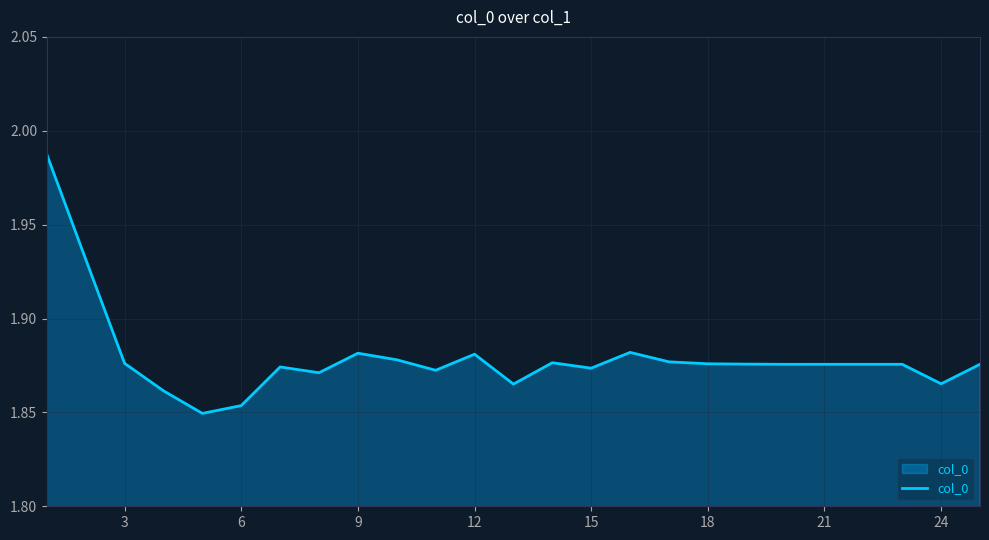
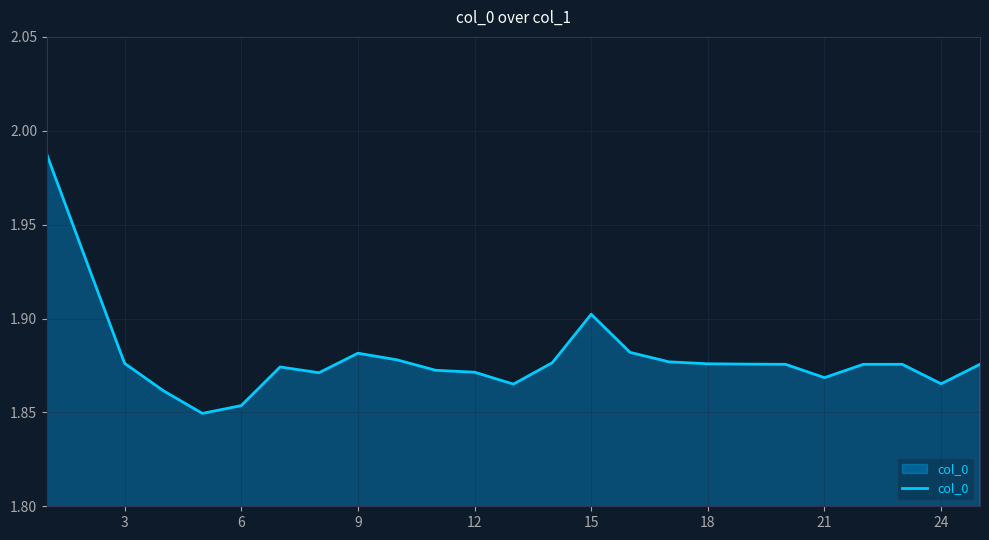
  {
    "3": 1.876,
    "6": 1.854,
    "9": 1.882,
-   "12": 1.881,
-   "15": 1.874,
+   "12": 1.871,
+   "15": 1.902,
    "18": 1.876,
-   "21": 1.876,
+   "21": 1.869,
    "24": 1.865
  }
